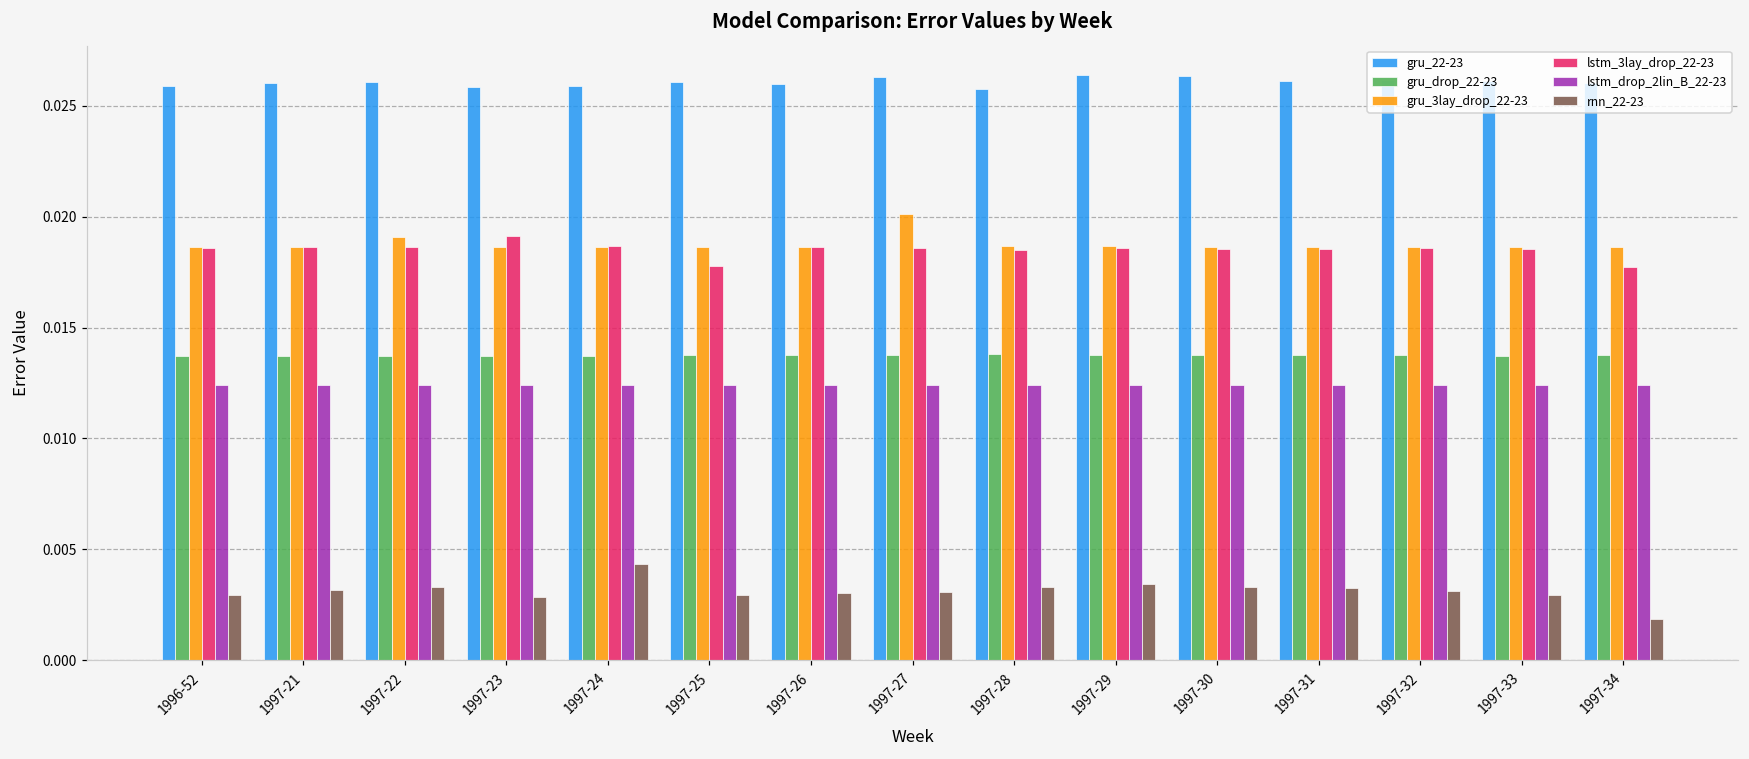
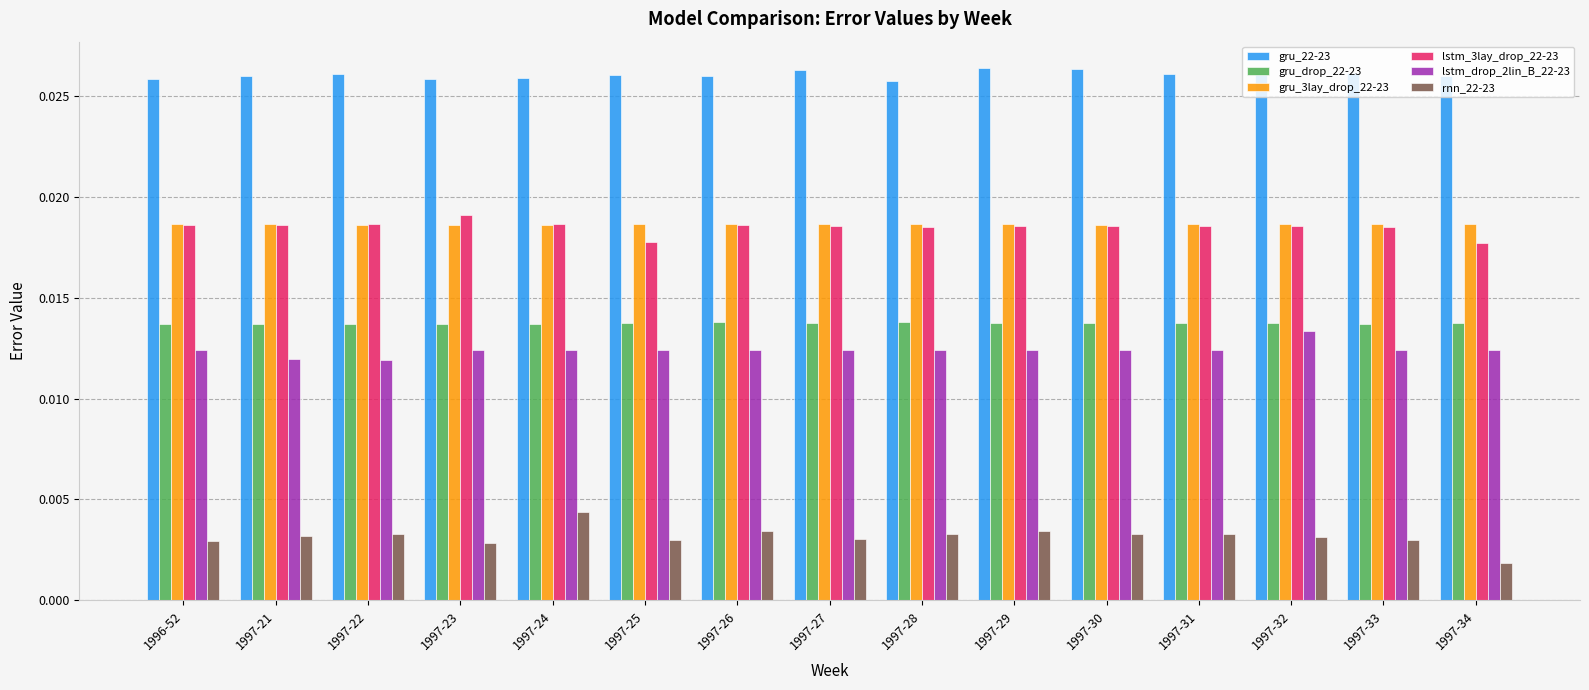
  {
    "gru_22-23": {
      "1996-52": 0.0259,
      "1997-21": 0.0260,
      "1997-22": 0.0261,
      "1997-23": 0.0258,
      "1997-24": 0.0259,
      "1997-25": 0.0260,
      "1997-26": 0.0260,
      "1997-27": 0.0263,
      "1997-28": 0.0258,
      "1997-29": 0.0264,
      "1997-30": 0.0263,
      "1997-31": 0.0261
    },
    "gru_drop_22-23": {
      "1996-52": 0.0137,
      "1997-21": 0.0137,
      "1997-22": 0.0137,
      "1997-23": 0.0137,
      "1997-24": 0.0137,
      "1997-25": 0.0137,
      "1997-26": 0.0138,
      "1997-27": 0.0138,
      "1997-28": 0.0138,
      "1997-29": 0.0137,
      "1997-30": 0.0138,
      "1997-31": 0.0137,
      "1997-32": 0.0138,
      "1997-33": 0.0137,
      "1997-34": 0.0137
    },
    "gru_3lay_drop_22-23": {
      "1996-52": 0.0186,
      "1997-21": 0.0186,
-     "1997-22": 0.0191,
+     "1997-22": 0.0186,
      "1997-23": 0.0186,
      "1997-24": 0.0186,
      "1997-25": 0.0186,
      "1997-26": 0.0186,
-     "1997-27": 0.0201,
+     "1997-27": 0.0187,
      "1997-28": 0.0187,
      "1997-29": 0.0187,
      "1997-30": 0.0186,
      "1997-31": 0.0186,
      "1997-32": 0.0186,
      "1997-33": 0.0186,
      "1997-34": 0.0186
    },
    "lstm_3lay_drop_22-23": {
      "1996-52": 0.0186,
      "1997-21": 0.0186,
      "1997-22": 0.0186,
      "1997-23": 0.0191,
      "1997-24": 0.0187,
      "1997-25": 0.0178,
      "1997-26": 0.0186,
      "1997-27": 0.0186,
      "1997-28": 0.0185,
      "1997-29": 0.0186,
      "1997-30": 0.0185,
      "1997-31": 0.0186,
      "1997-32": 0.0186,
      "1997-33": 0.0185,
      "1997-34": 0.0177
    },
    "lstm_drop_2lin_B_22-23": {
      "1996-52": 0.0124,
-     "1997-21": 0.0124,
-     "1997-22": 0.0124,
+     "1997-21": 0.0120,
+     "1997-22": 0.0119,
      "1997-23": 0.0124,
      "1997-24": 0.0124,
      "1997-25": 0.0124,
      "1997-26": 0.0124,
      "1997-27": 0.0124,
      "1997-28": 0.0124,
      "1997-29": 0.0124,
      "1997-30": 0.0124,
      "1997-31": 0.0124,
-     "1997-32": 0.0124,
+     "1997-32": 0.0133,
      "1997-33": 0.0124,
      "1997-34": 0.0124
    },
    "rnn_22-23": {
      "1996-52": 0.0030,
      "1997-21": 0.0032,
      "1997-22": 0.0033,
      "1997-23": 0.0029,
      "1997-24": 0.0044,
      "1997-25": 0.0030,
-     "1997-26": 0.0031,
+     "1997-26": 0.0035,
      "1997-27": 0.0031,
      "1997-28": 0.0033,
      "1997-29": 0.0034,
      "1997-30": 0.0033,
      "1997-31": 0.0033,
      "1997-32": 0.0031,
      "1997-33": 0.0030,
      "1997-34": 0.0018
    }
  }
